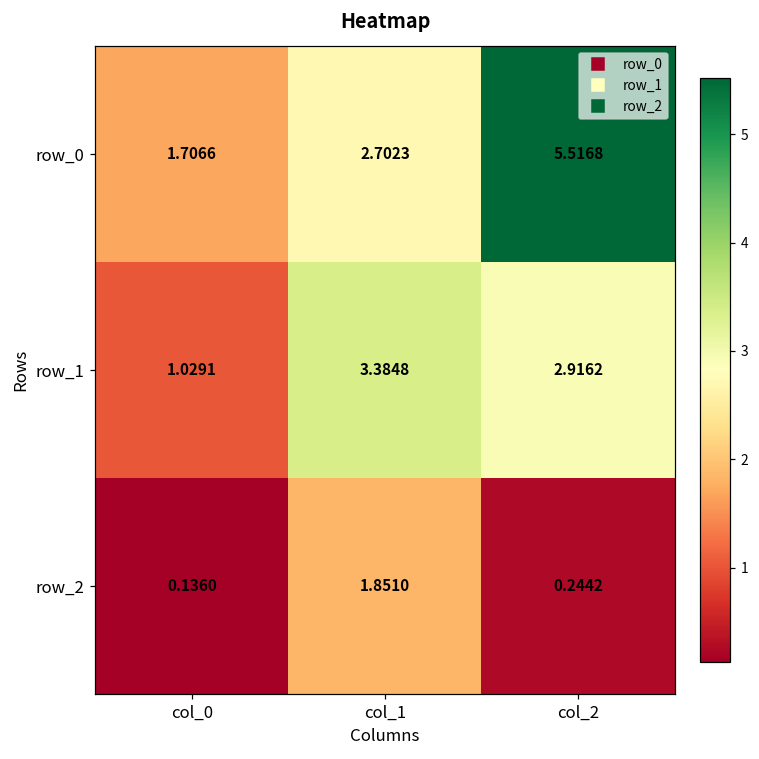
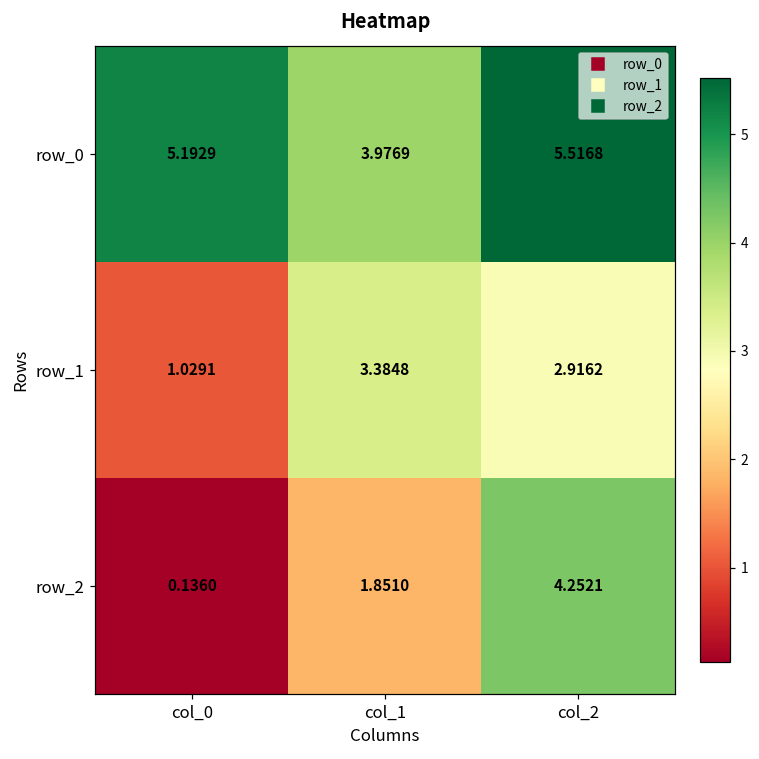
  {
    "row_0": {
-     "col_0": 1.7066,
-     "col_1": 2.7023,
+     "col_0": 5.1929,
+     "col_1": 3.9769,
      "col_2": 5.5168
    },
    "row_1": {
      "col_0": 1.0291,
      "col_1": 3.3848,
      "col_2": 2.9162
    },
    "row_2": {
      "col_0": 0.1360,
      "col_1": 1.8510,
-     "col_2": 0.2442
+     "col_2": 4.2521
    }
  }
